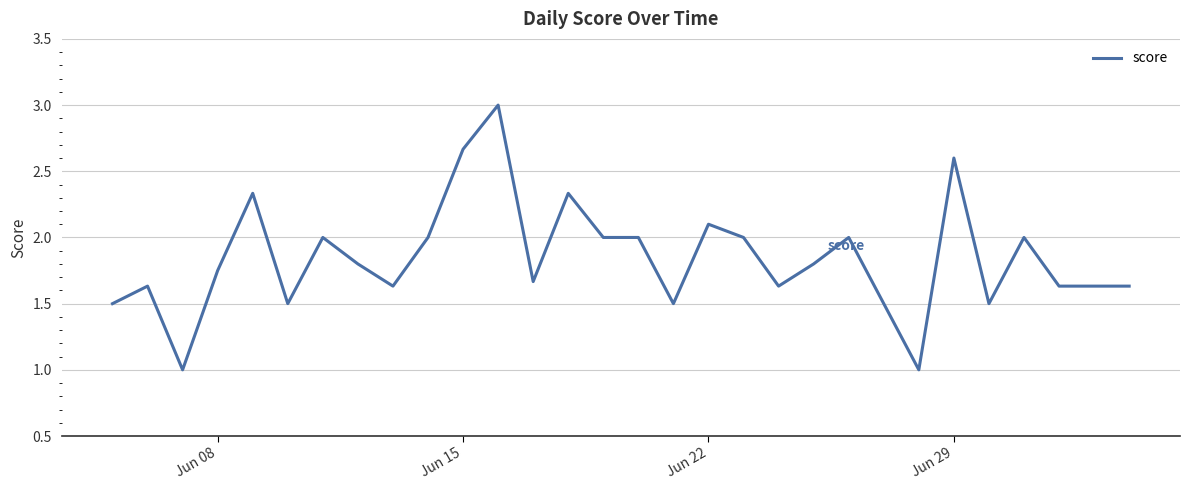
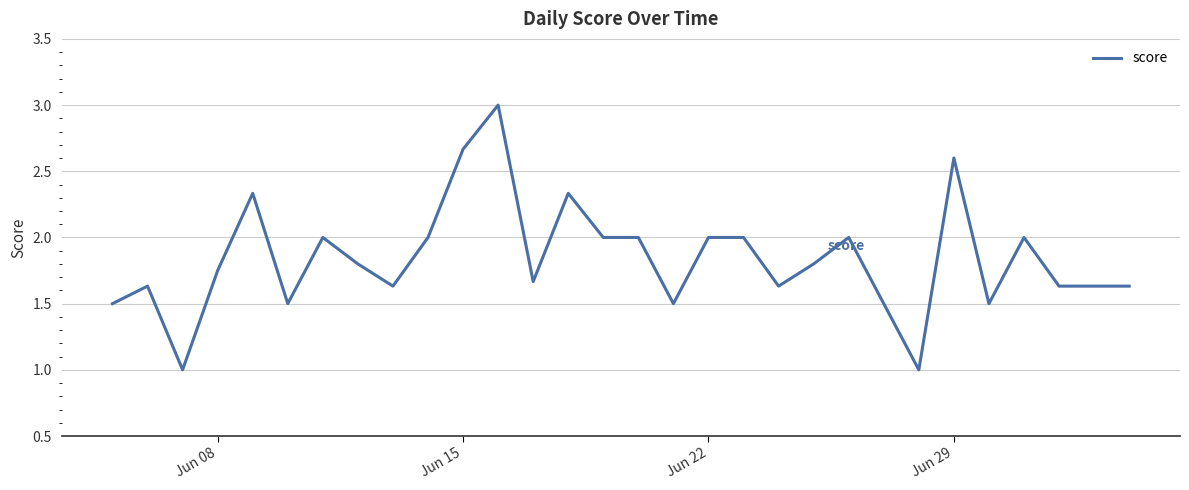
  {
    "Jun 08": 1.75,
    "Jun 15": 2.67,
-   "Jun 22": 2.1,
+   "Jun 22": 2.0,
    "Jun 29": 2.6
  }
